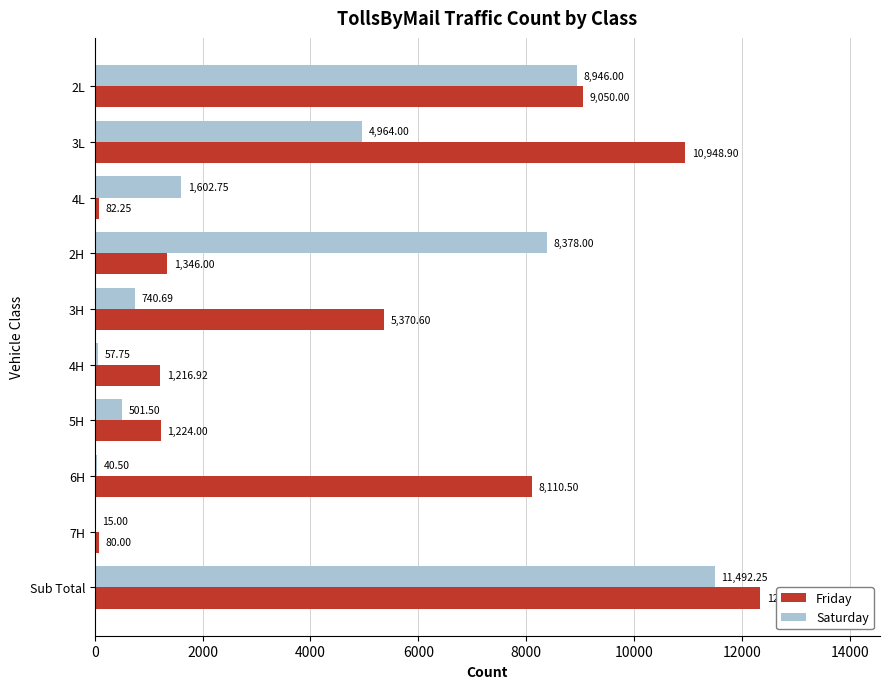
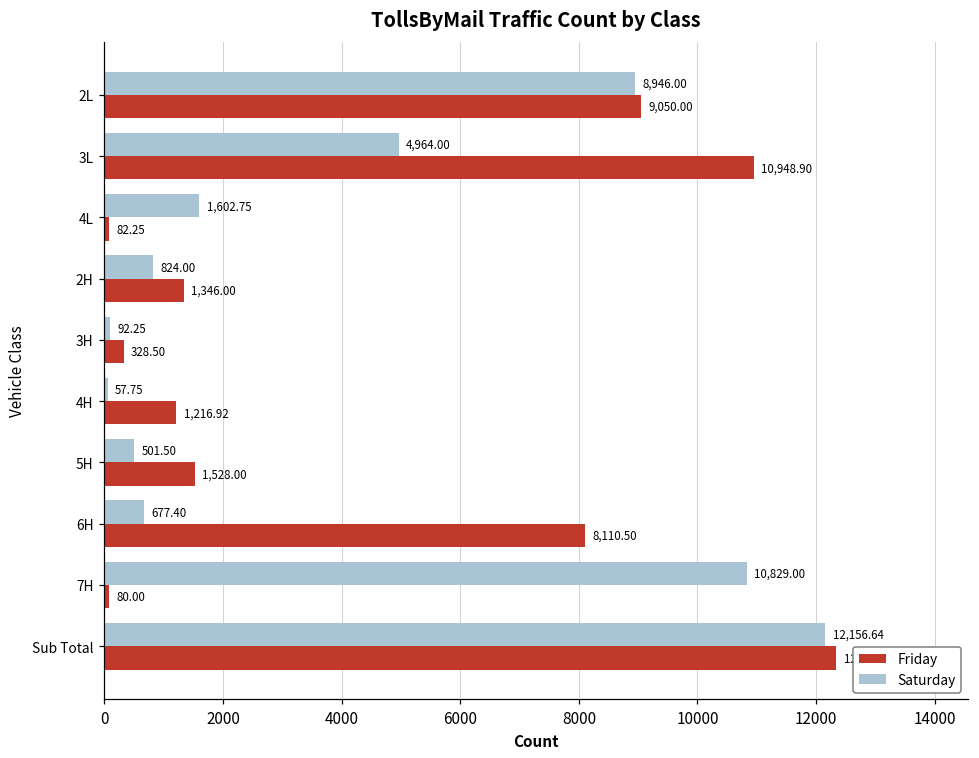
  {
    "Friday": {
      "2L": "9,050.00",
      "3L": "10,948.90",
      "4L": "82.25",
      "2H": "1,346.00",
-     "3H": "5,370.60",
+     "3H": "328.50",
      "4H": "1,216.92",
-     "5H": "1,224.00",
+     "5H": "1,528.00",
      "6H": "8,110.50",
      "7H": "80.00"
    },
    "Saturday": {
      "2L": "8,946.00",
      "3L": "4,964.00",
      "4L": "1,602.75",
-     "2H": "8,378.00",
-     "3H": "740.69",
+     "2H": "824.00",
+     "3H": "92.25",
      "4H": "57.75",
      "5H": "501.50",
-     "6H": "40.50",
-     "7H": "15.00",
-     "Sub Total": "11,492.25"
+     "6H": "677.40",
+     "7H": "10,829.00",
+     "Sub Total": "12,156.64"
    }
  }
